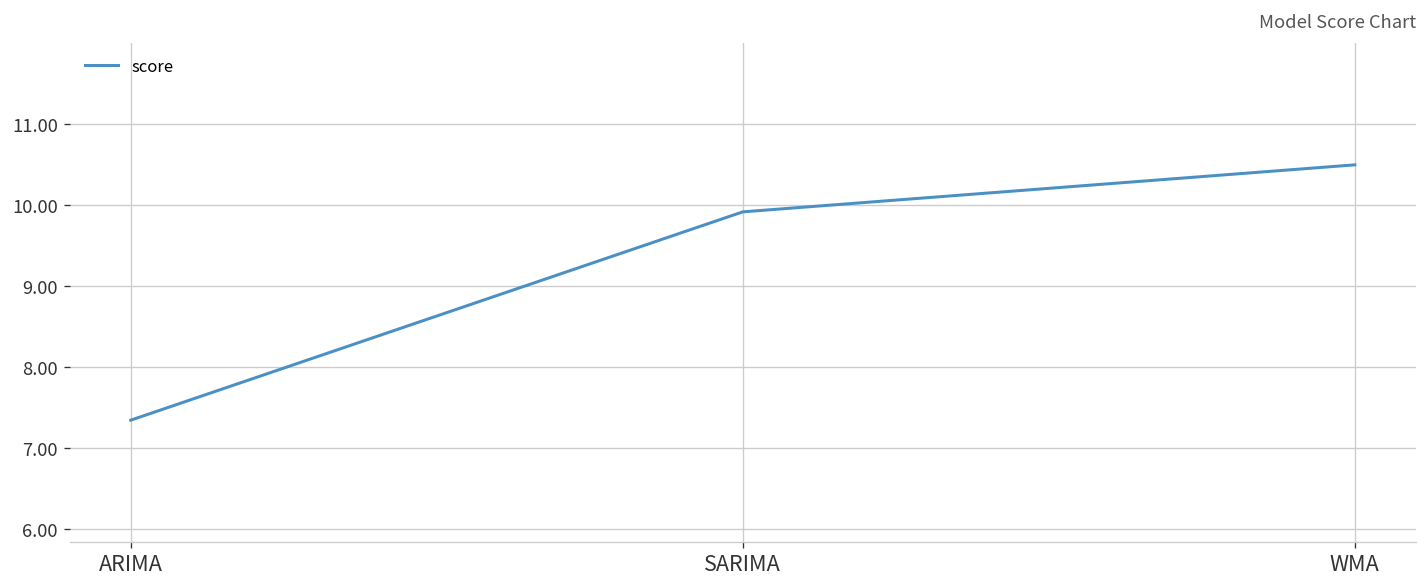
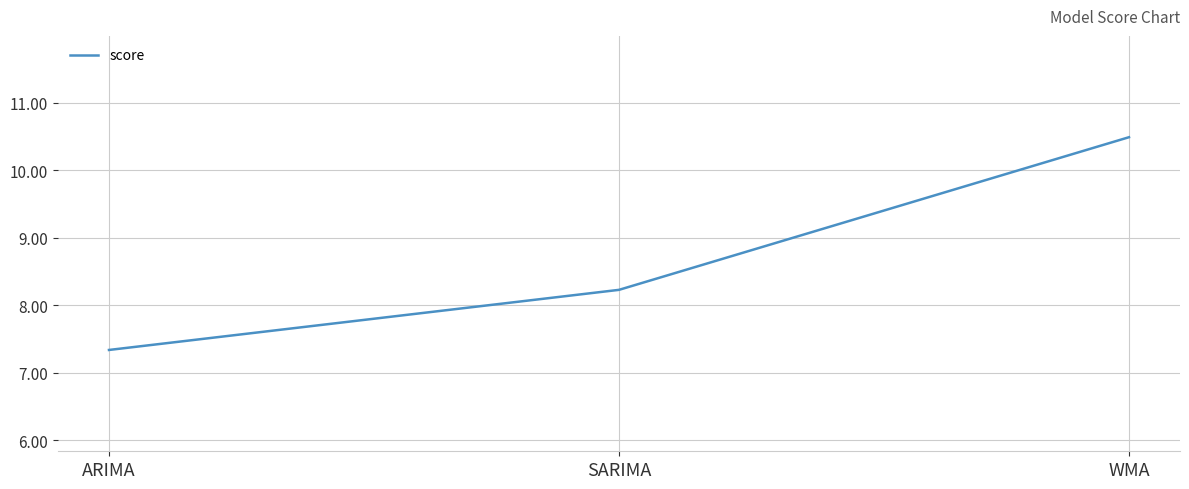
  {
    "ARIMA": 7.3,
-   "SARIMA": 9.9,
+   "SARIMA": 8.2,
    "WMA": 10.5
  }
